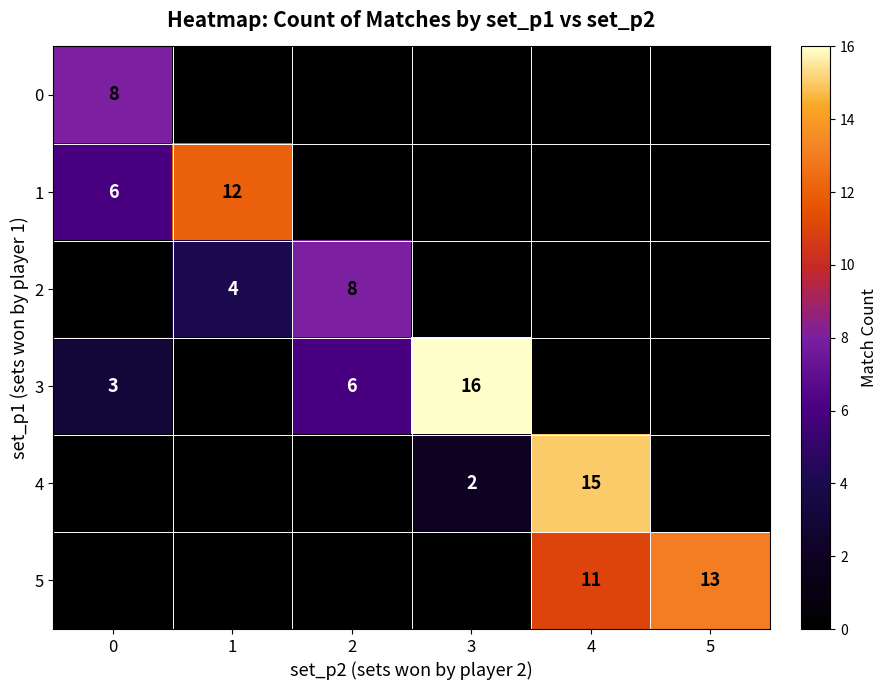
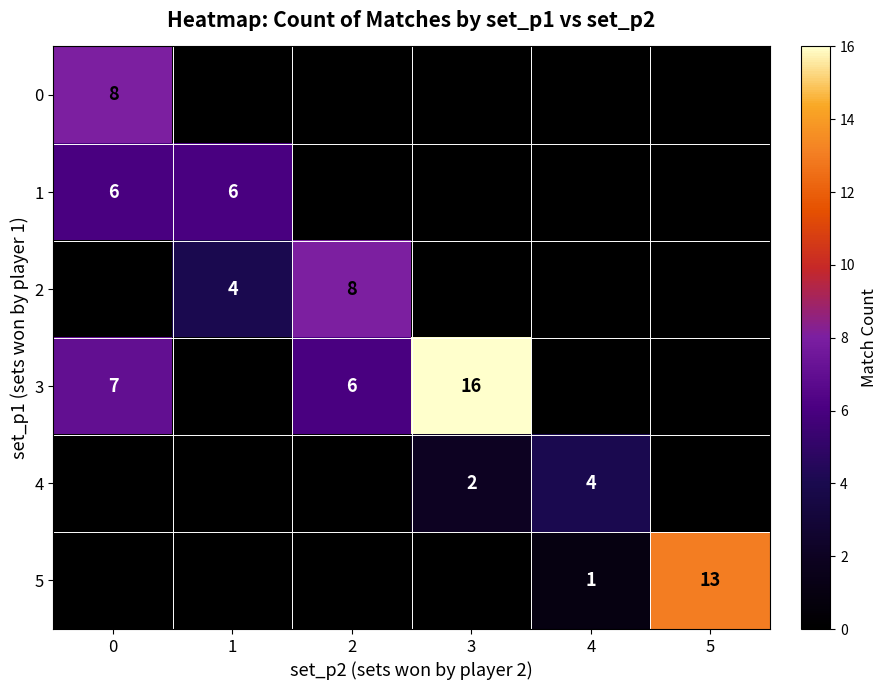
  {
    "0": {
      "0": 8
    },
    "1": {
      "0": 6,
-     "1": 12
+     "1": 6
    },
    "2": {
      "1": 4,
      "2": 8
    },
    "3": {
-     "0": 3,
+     "0": 7,
      "2": 6,
      "3": 16
    },
    "4": {
      "3": 2,
-     "4": 15
+     "4": 4
    },
    "5": {
-     "4": 11,
+     "4": 1,
      "5": 13
    }
  }
